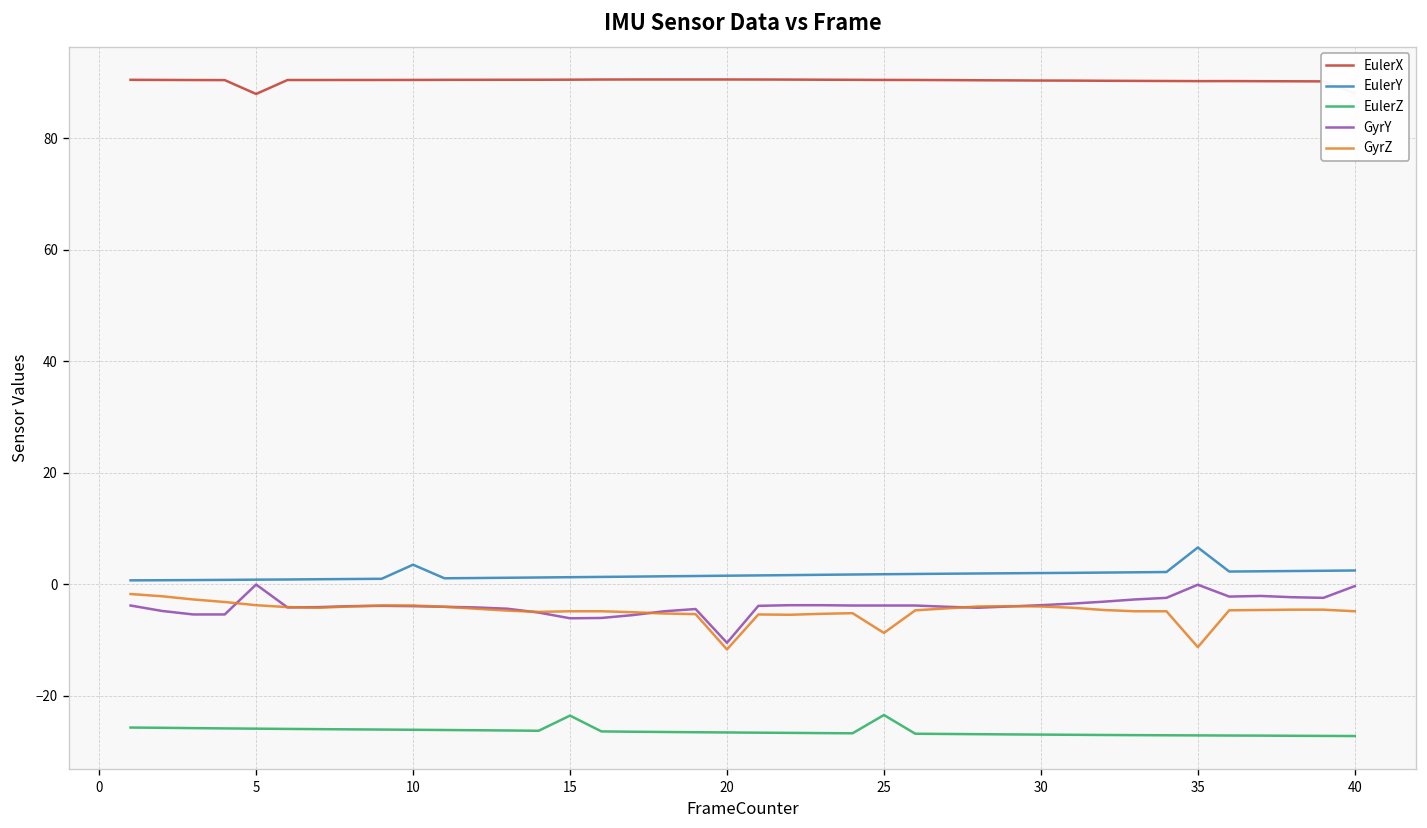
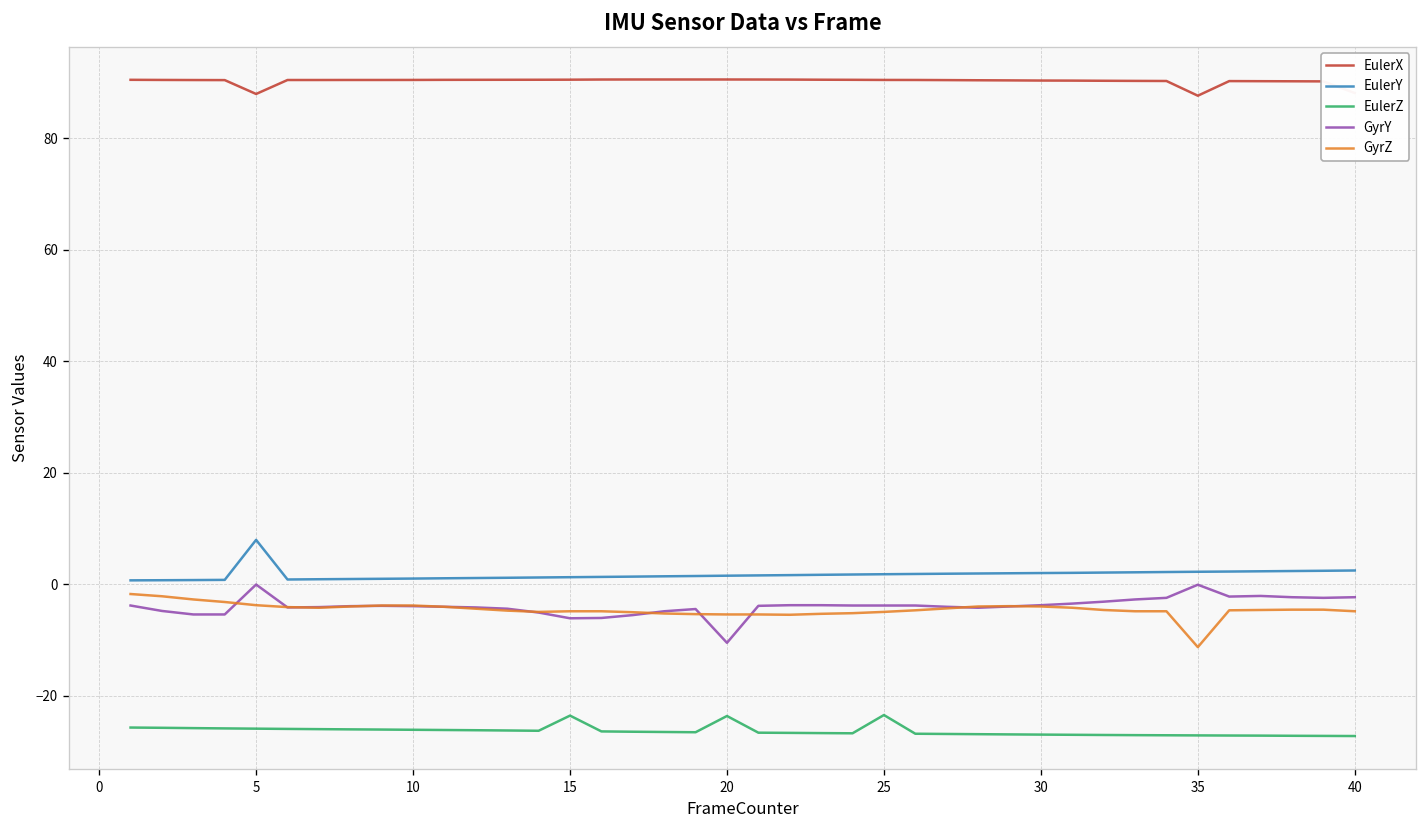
  {
    "EulerX": {
      "5": 88,
      "10": 90,
      "15": 91,
      "20": 91,
      "25": 90,
      "30": 90,
-     "35": 90
+     "35": 88
    },
    "EulerY": {
-     "5": 1,
-     "10": 3,
+     "5": 8,
+     "10": 1,
      "15": 1,
      "20": 2,
      "25": 2,
      "30": 2,
-     "35": 7,
+     "35": 2,
      "40": 2
    },
    "EulerZ": {
      "5": -26,
      "10": -26,
      "15": -24,
-     "20": -27,
+     "20": -24,
      "25": -23,
      "30": -27,
      "35": -27,
      "40": -27
    },
    "GyrY": {
      "5": 0,
      "15": -6,
      "20": -11,
      "25": -4,
      "35": 0,
-     "40": 0
+     "40": -2
    },
    "GyrZ": {
      "5": -4,
      "15": -5,
-     "20": -12,
-     "25": -9,
+     "20": -5,
+     "25": -5,
      "35": -11,
      "40": -5
    }
  }
